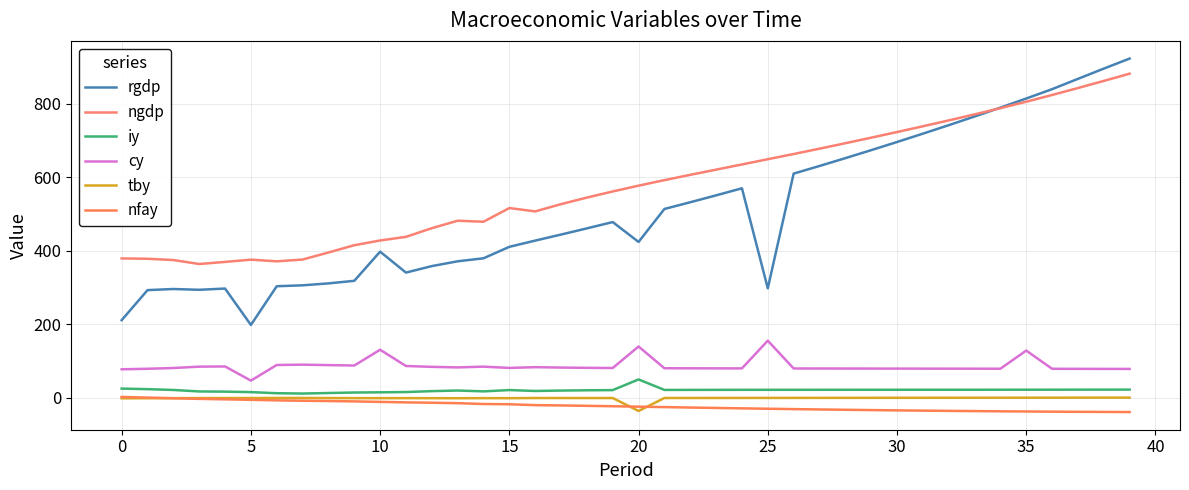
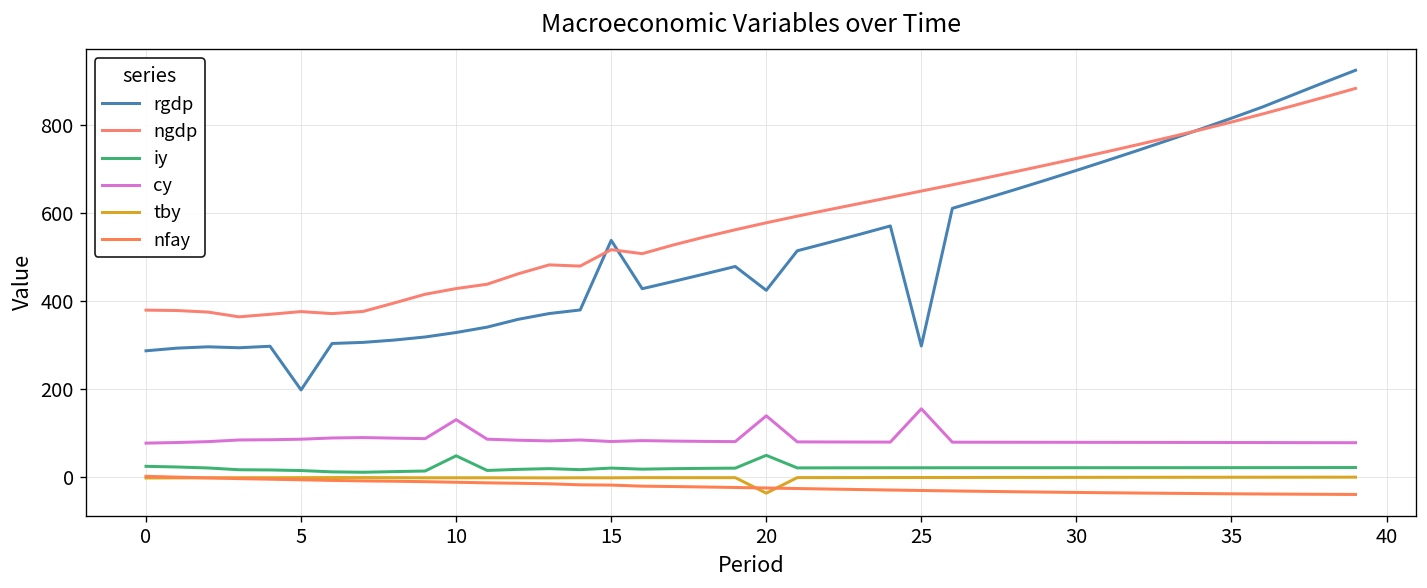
  {
    "rgdp": {
-     "0": 210,
+     "0": 290,
      "5": 200,
-     "10": 400,
-     "15": 410,
+     "10": 330,
+     "15": 540,
      "20": 420,
      "25": 300,
      "30": 700,
      "35": 810
    },
    "iy": {
      "0": 20,
      "5": 20,
-     "10": 10,
+     "10": 50,
      "15": 20,
      "20": 50,
      "25": 20,
      "30": 20,
      "35": 20
    },
    "cy": {
      "0": 80,
-     "5": 50,
+     "5": 90,
      "10": 130,
      "15": 80,
      "20": 140,
      "25": 160,
      "30": 80,
-     "35": 130
+     "35": 80
    },
    "tby": {
      "10": 0,
      "15": 0,
      "20": -40,
      "25": 0,
      "30": 0,
      "35": 0
    }
  }
